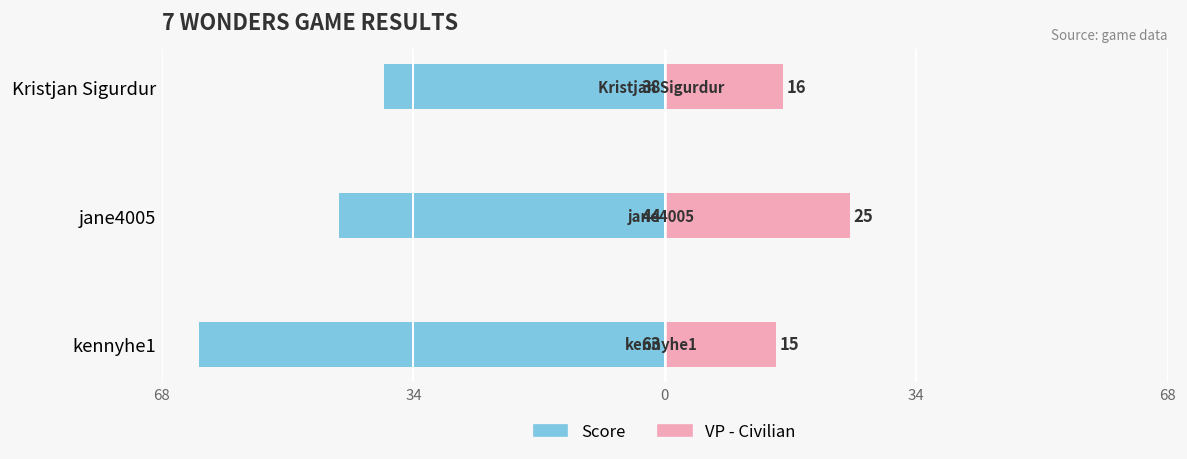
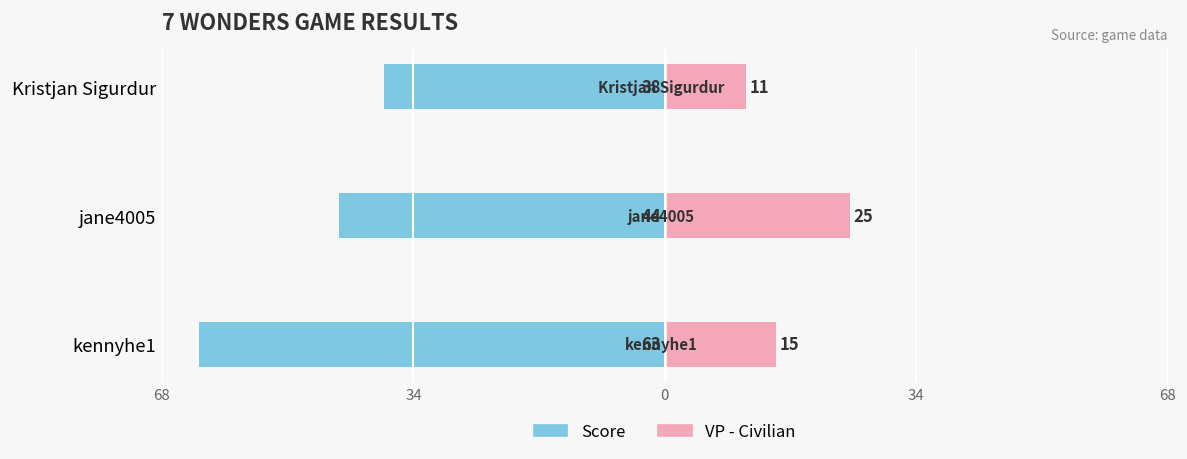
  {
    "VP - Civilian": {
-     "Kristjan Sigurdur": 16,
+     "Kristjan Sigurdur": 11,
      "jane4005": 25,
      "kennyhe1": 15
    }
  }
